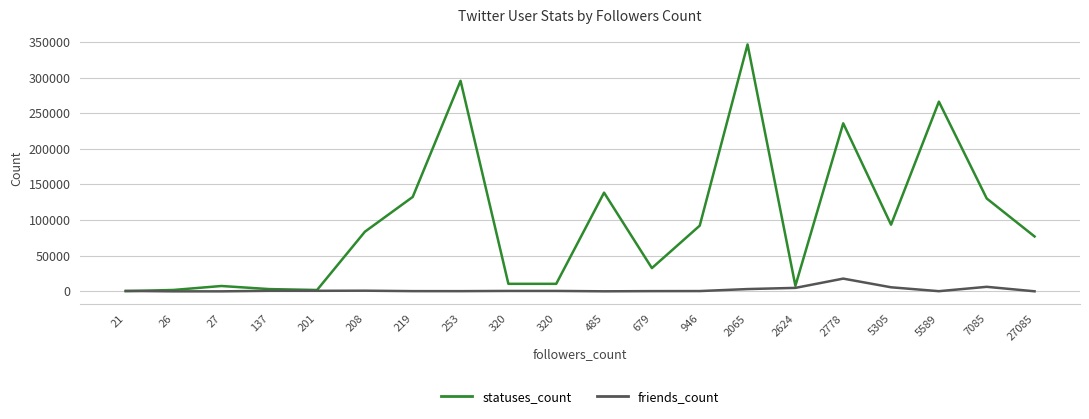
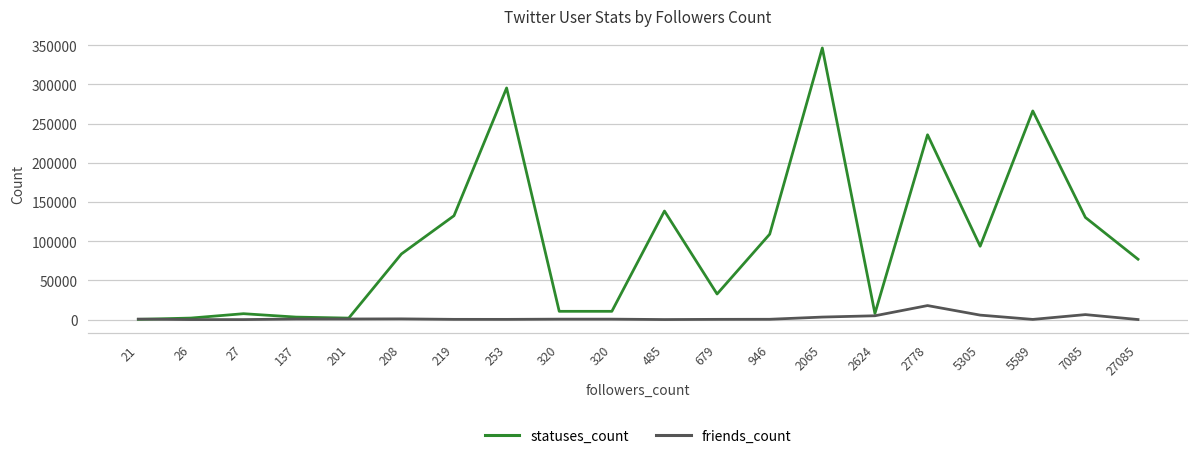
  {
    "statuses_count": {
      "27": 10000,
      "208": 80000,
      "219": 130000,
      "253": 300000,
      "485": 140000,
      "679": 30000,
-     "946": 90000,
+     "946": 110000,
      "2065": 350000,
      "2778": 240000,
      "5305": 90000,
      "5589": 270000,
      "7085": 130000,
      "27085": 80000
    },
    "friends_count": {
      "27": 0,
      "208": 0,
      "219": 0,
      "253": 0,
      "485": 0,
      "679": 0,
      "946": 0,
      "2065": 0,
      "2778": 20000,
      "5305": 10000,
      "5589": 0,
      "7085": 10000,
      "27085": 0
    }
  }
